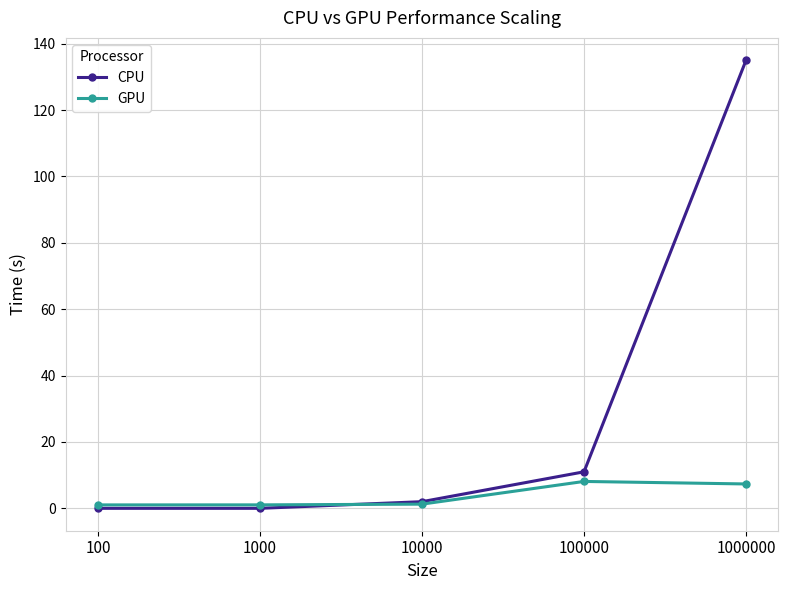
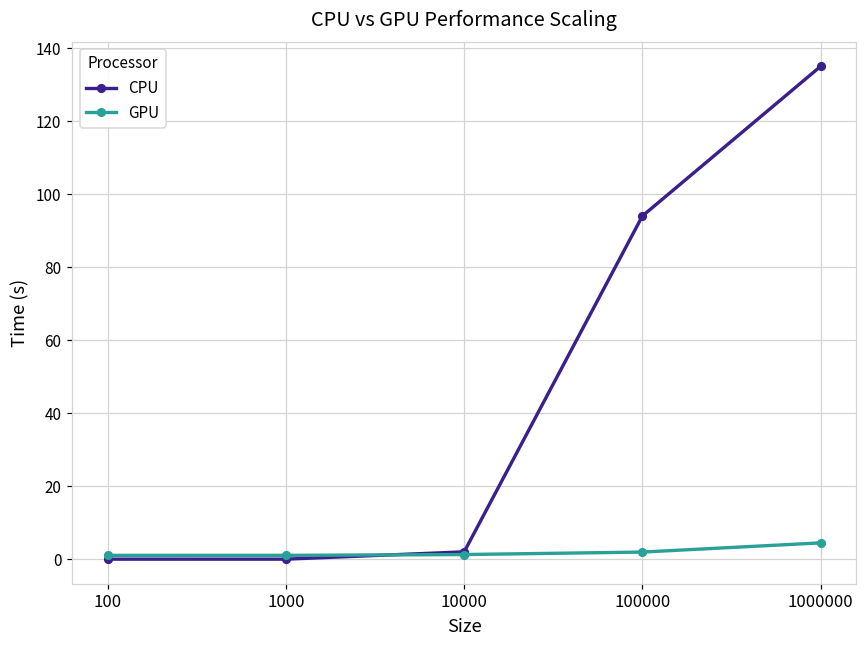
  {
    "CPU": {
      "100": 0,
      "1000": 0,
-     "100000": 11,
+     "100000": 94,
      "1000000": 135
    },
    "GPU": {
      "100": 1,
      "1000": 1,
-     "100000": 8,
-     "1000000": 7
+     "100000": 2,
+     "1000000": 4
    }
  }
